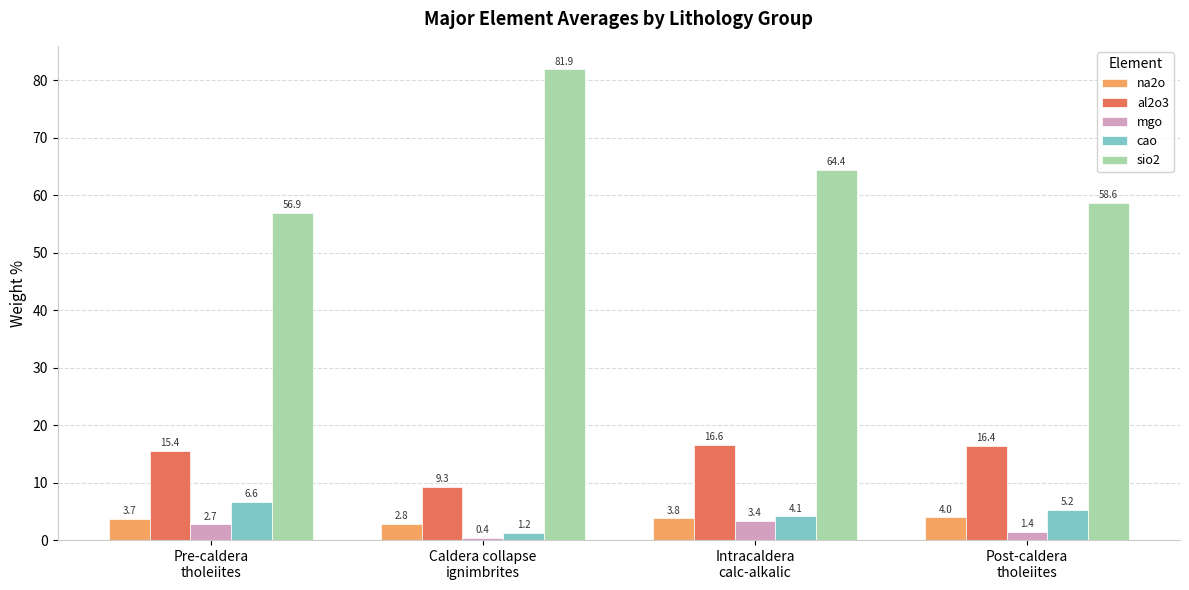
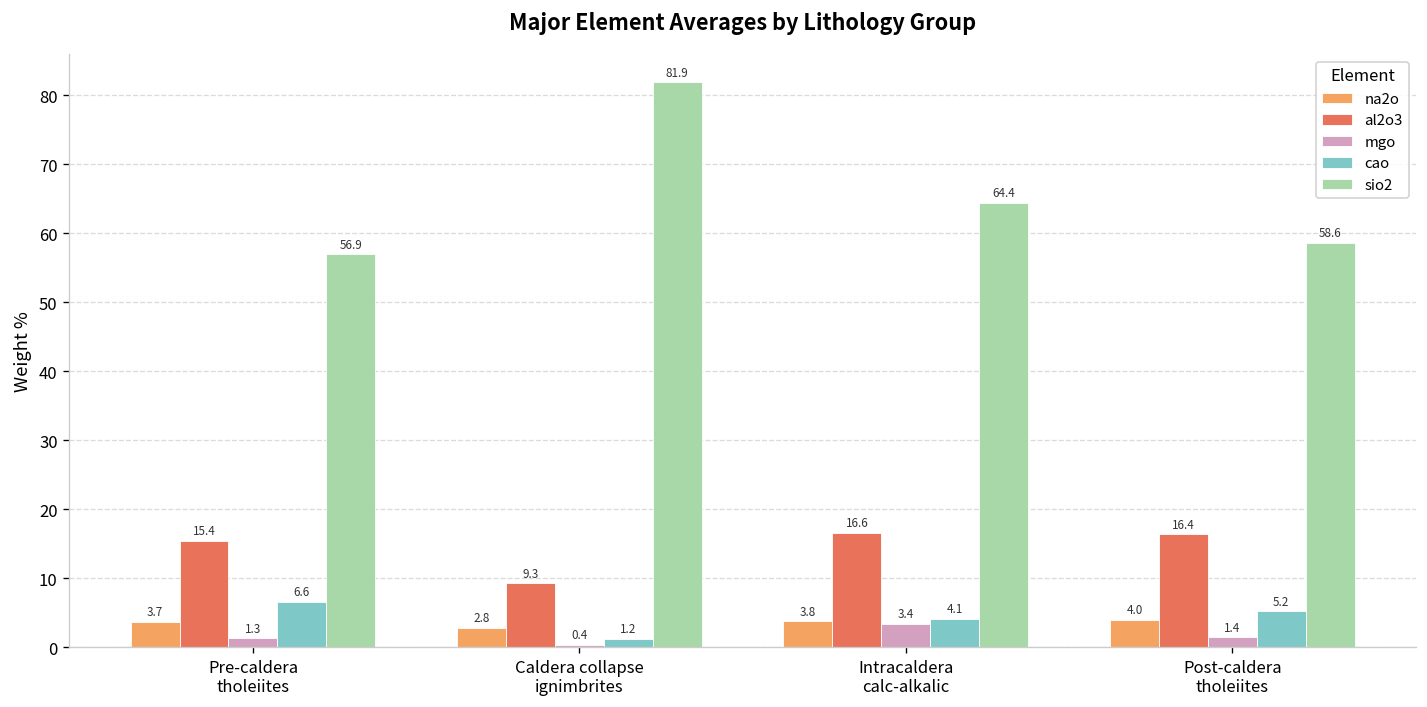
  {
    "mgo": {
-     "Pre-caldera tholeiites": 2.7,
+     "Pre-caldera tholeiites": 1.3,
      "Caldera collapse ignimbrites": 0.4,
      "Intracaldera calc-alkalic": 3.4,
      "Post-caldera tholeiites": 1.4
    }
  }
